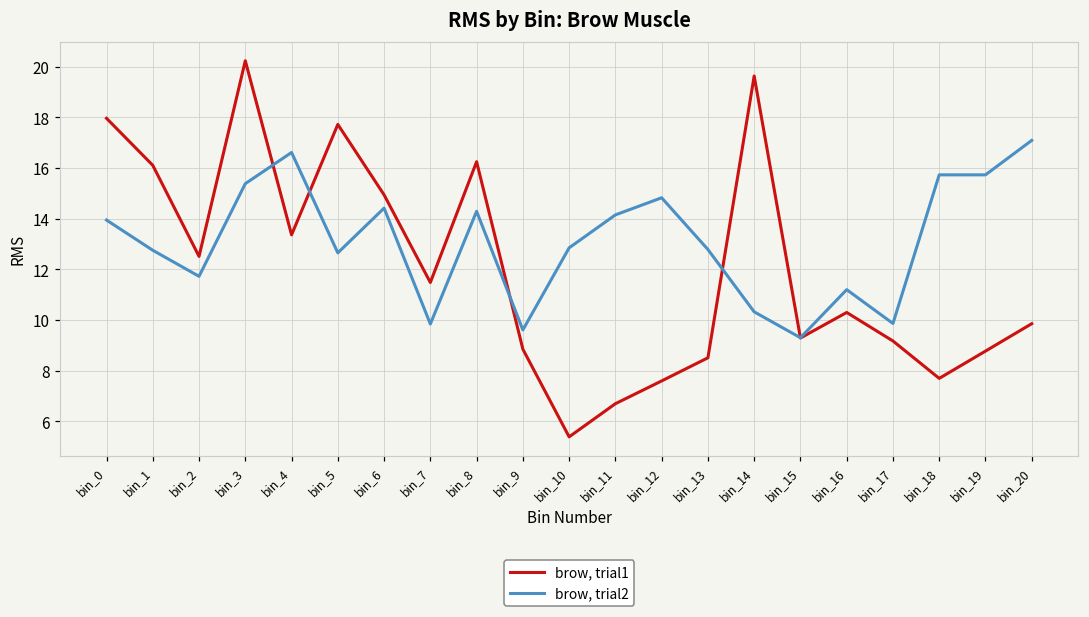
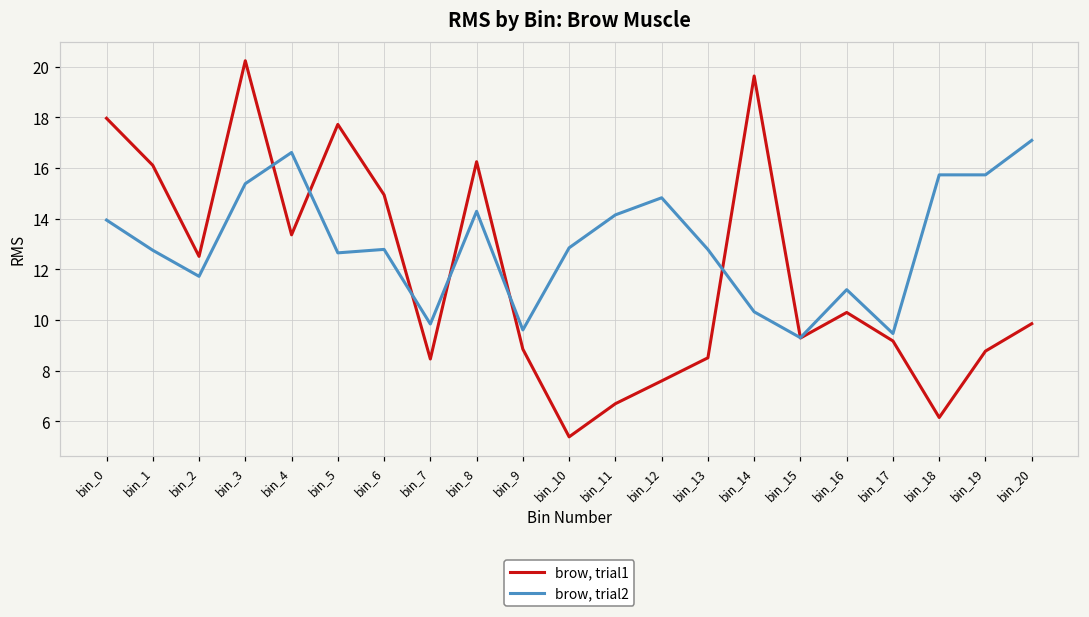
  {
    "brow, trial1": {
      "bin_0": 18.0,
      "bin_1": 16.1,
      "bin_2": 12.5,
      "bin_3": 20.2,
      "bin_4": 13.4,
      "bin_5": 17.7,
      "bin_6": 14.9,
-     "bin_7": 11.5,
+     "bin_7": 8.5,
      "bin_8": 16.3,
      "bin_9": 8.9,
      "bin_10": 5.4,
      "bin_11": 6.7,
      "bin_12": 7.6,
      "bin_13": 8.5,
      "bin_14": 19.6,
      "bin_16": 10.3,
      "bin_17": 9.2,
-     "bin_18": 7.7,
+     "bin_18": 6.2,
      "bin_19": 8.8,
      "bin_20": 9.9
    },
    "brow, trial2": {
      "bin_0": 14.0,
      "bin_1": 12.8,
      "bin_2": 11.7,
      "bin_3": 15.4,
      "bin_4": 16.6,
      "bin_5": 12.7,
-     "bin_6": 14.4,
+     "bin_6": 12.8,
      "bin_7": 9.8,
      "bin_8": 14.3,
      "bin_9": 9.6,
      "bin_10": 12.9,
      "bin_11": 14.2,
      "bin_12": 14.8,
      "bin_13": 12.8,
      "bin_14": 10.3,
      "bin_16": 11.2,
-     "bin_17": 9.9,
+     "bin_17": 9.5,
      "bin_18": 15.7,
      "bin_19": 15.7,
      "bin_20": 17.1
    }
  }
